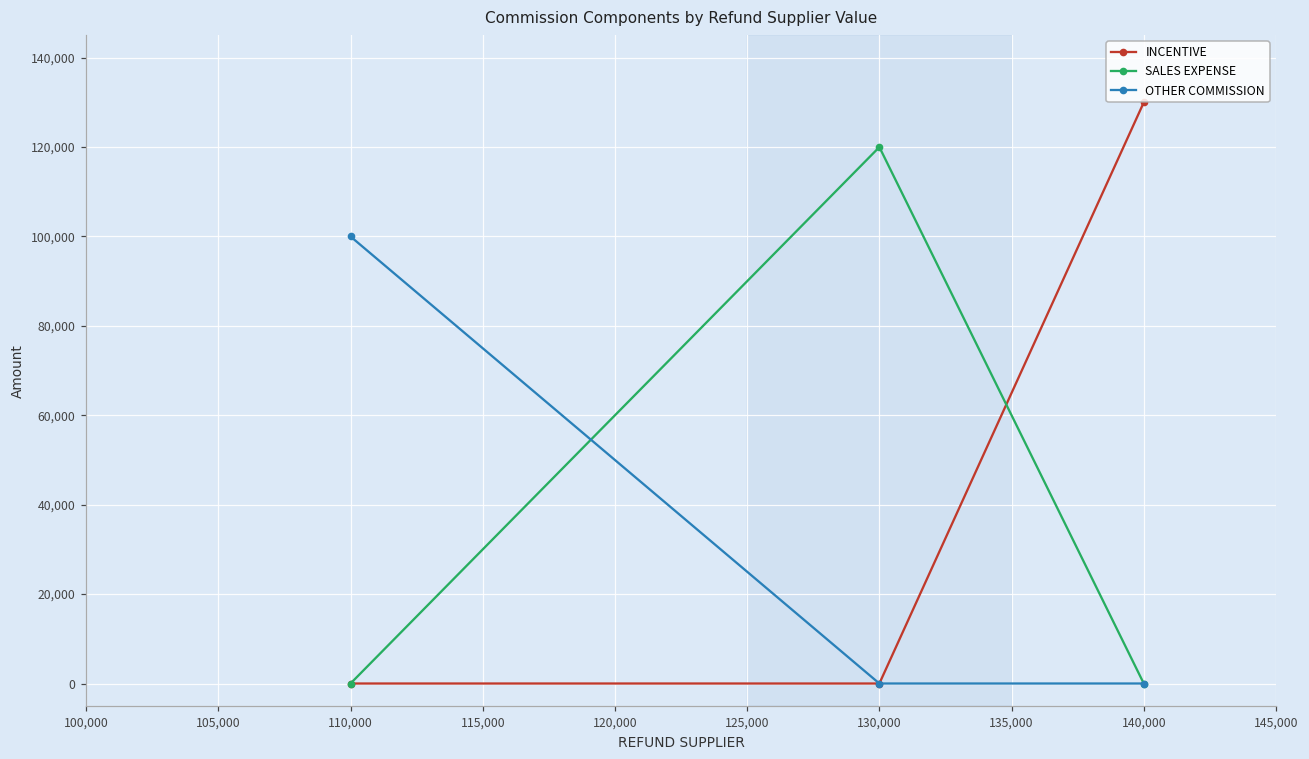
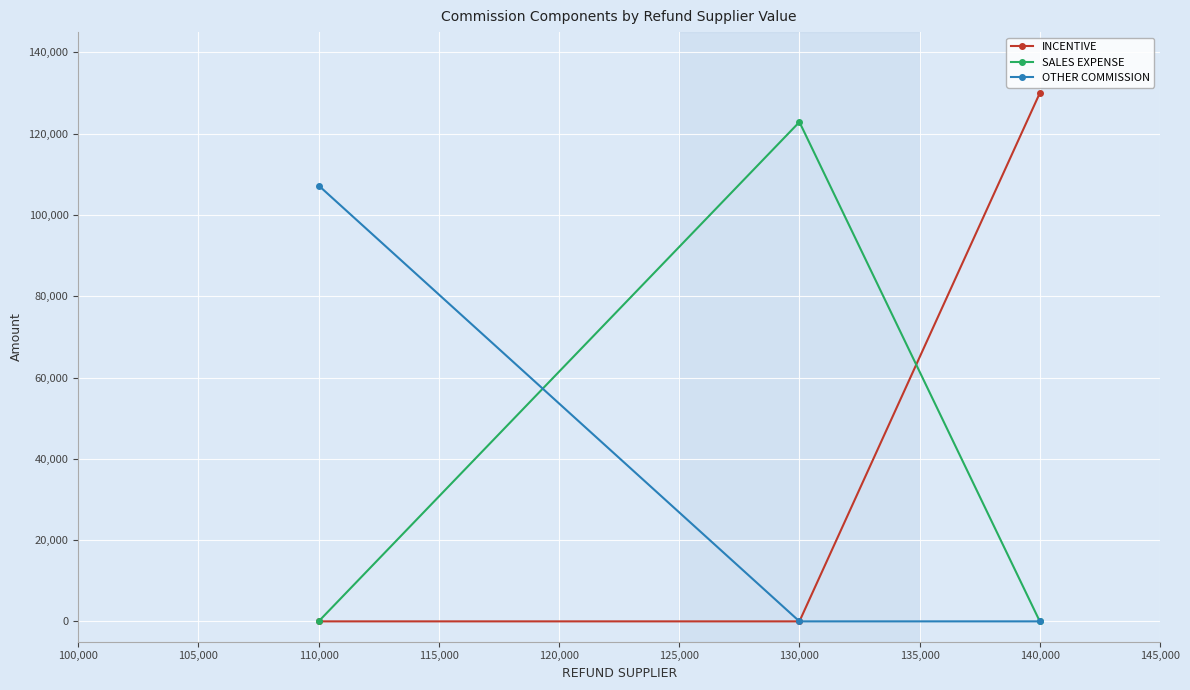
  {
    "INCENTIVE": {
      "140,000": "130,000"
    },
    "SALES EXPENSE": {
-     "130,000": "120,000"
+     "130,000": "123,000"
    },
    "OTHER COMMISSION": {
-     "110,000": "100,000"
+     "110,000": "107,000"
    }
  }
